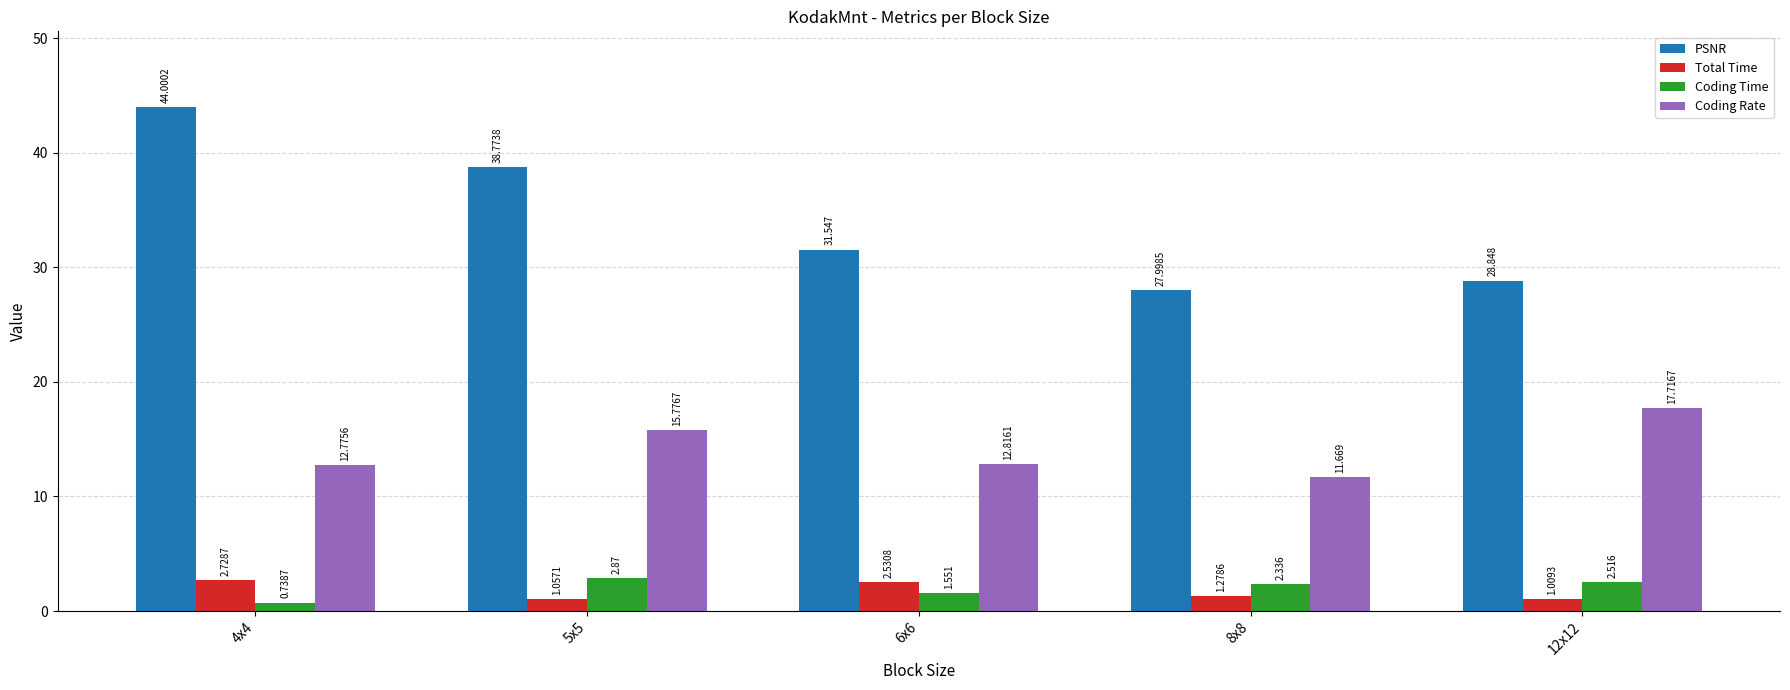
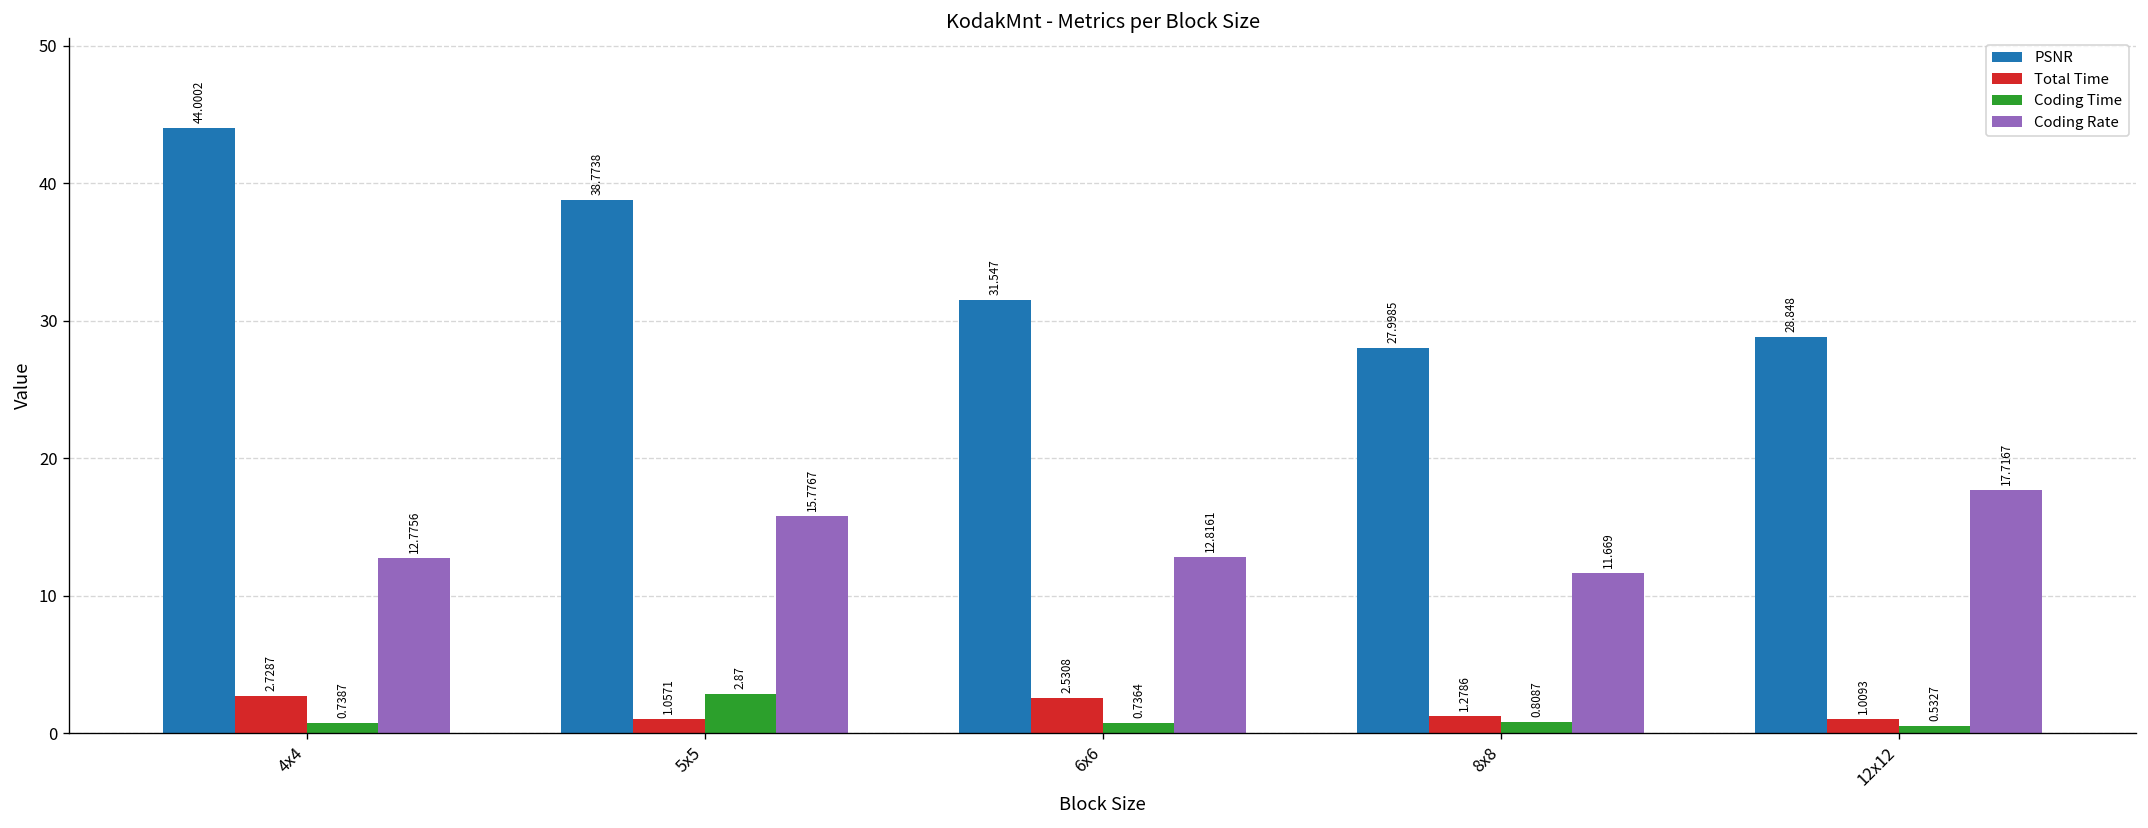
  {
    "PSNR": {
      "4x4": 44.0002,
      "5x5": 38.7738,
      "6x6": 31.547,
      "8x8": 27.9985,
      "12x12": 28.848
    },
    "Total Time": {
      "4x4": 2.7287,
      "5x5": 1.0571,
      "6x6": 2.5308,
      "8x8": 1.2786,
      "12x12": 1.0093
    },
    "Coding Time": {
      "4x4": 0.7387,
      "5x5": 2.87,
-     "6x6": 1.551,
-     "8x8": 2.336,
-     "12x12": 2.516
+     "6x6": 0.7364,
+     "8x8": 0.8087,
+     "12x12": 0.5327
    },
    "Coding Rate": {
      "4x4": 12.7756,
      "5x5": 15.7767,
      "6x6": 12.8161,
      "8x8": 11.669,
      "12x12": 17.7167
    }
  }
